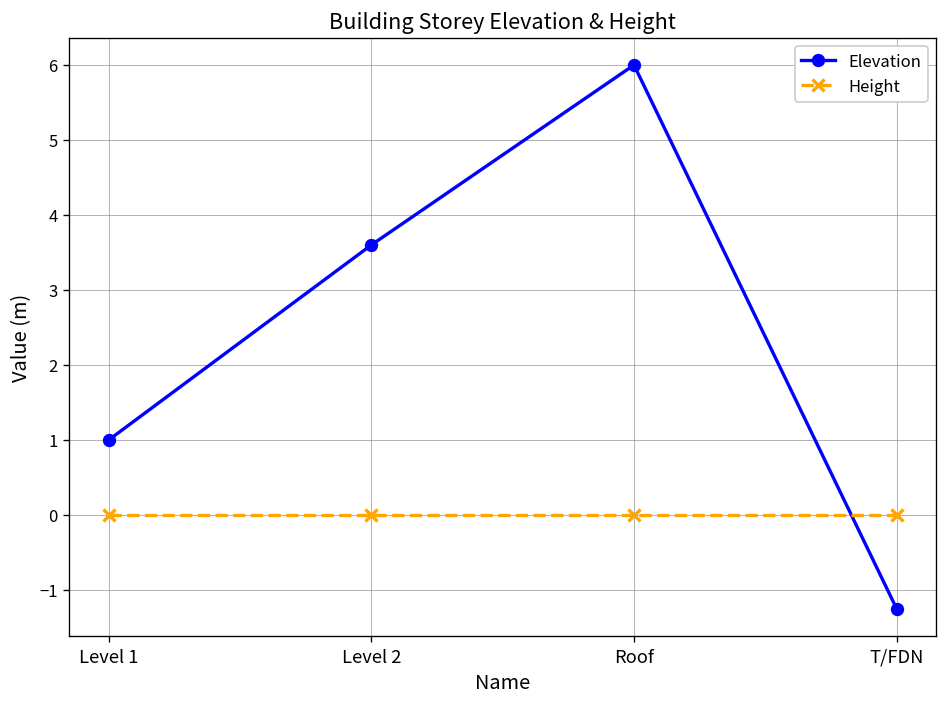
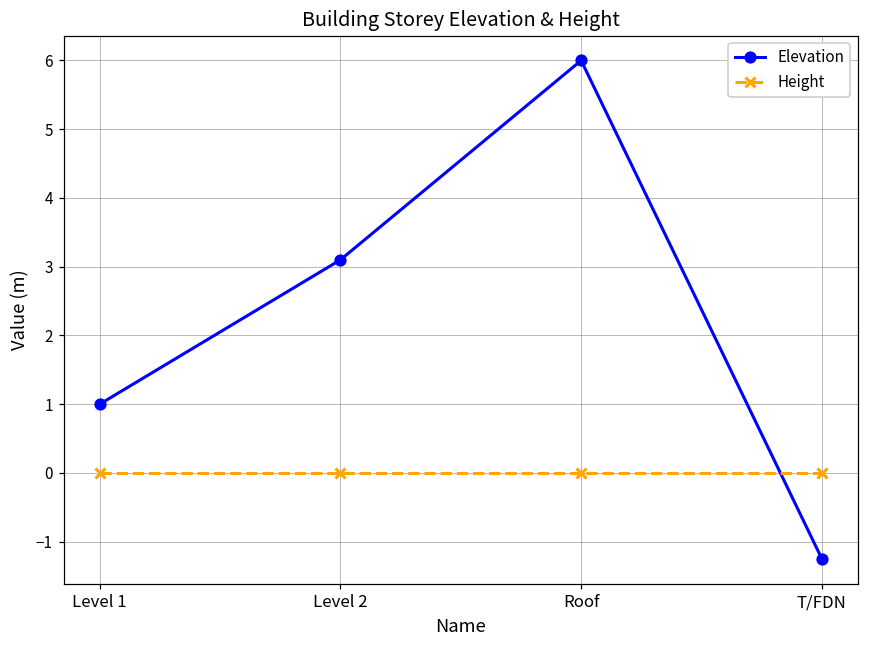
  {
    "Elevation": {
      "Level 1": 1.0,
-     "Level 2": 3.6,
+     "Level 2": 3.1,
      "Roof": 6.0,
      "T/FDN": -1.3
    },
    "Height": {
      "Level 1": 0.0,
      "Level 2": 0.0,
      "Roof": 0.0,
      "T/FDN": 0.0
    }
  }
